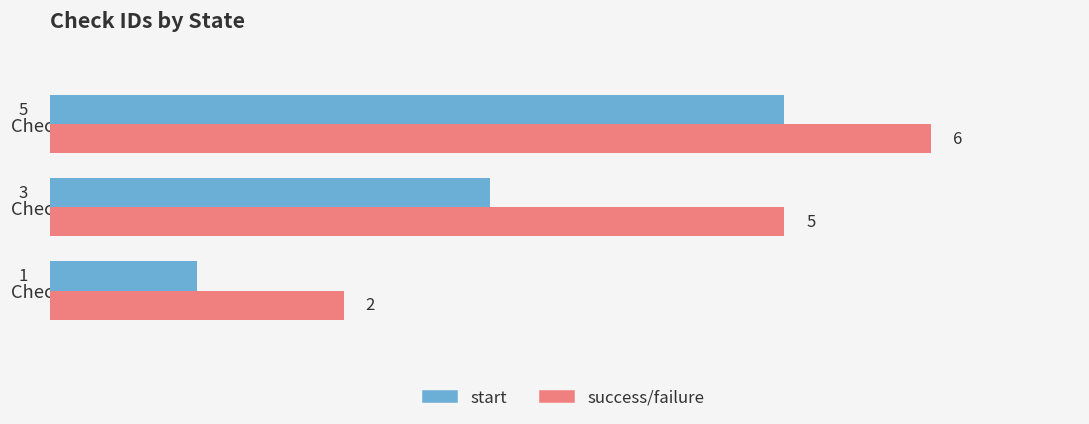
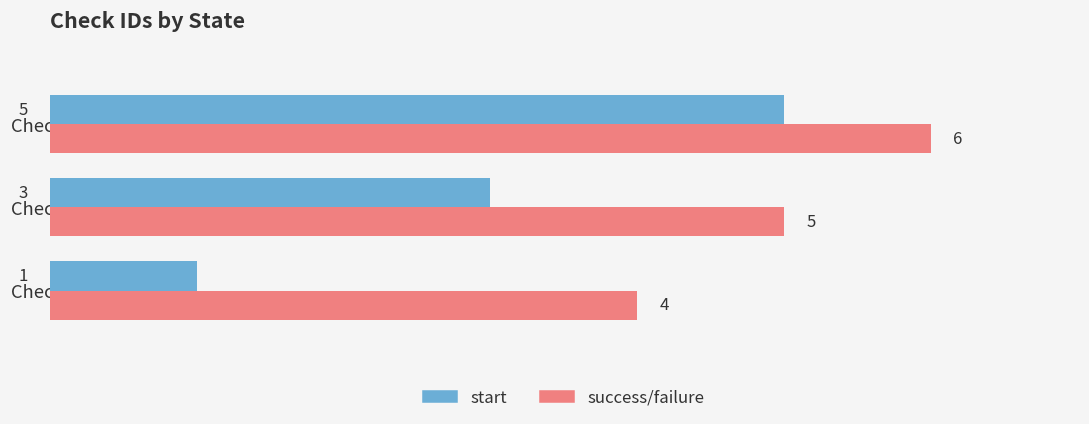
  {
    "success/failure": {
      "Check 4": 6,
      "Check 3": 5,
-     "Check 1": 2
+     "Check 1": 4
    }
  }
